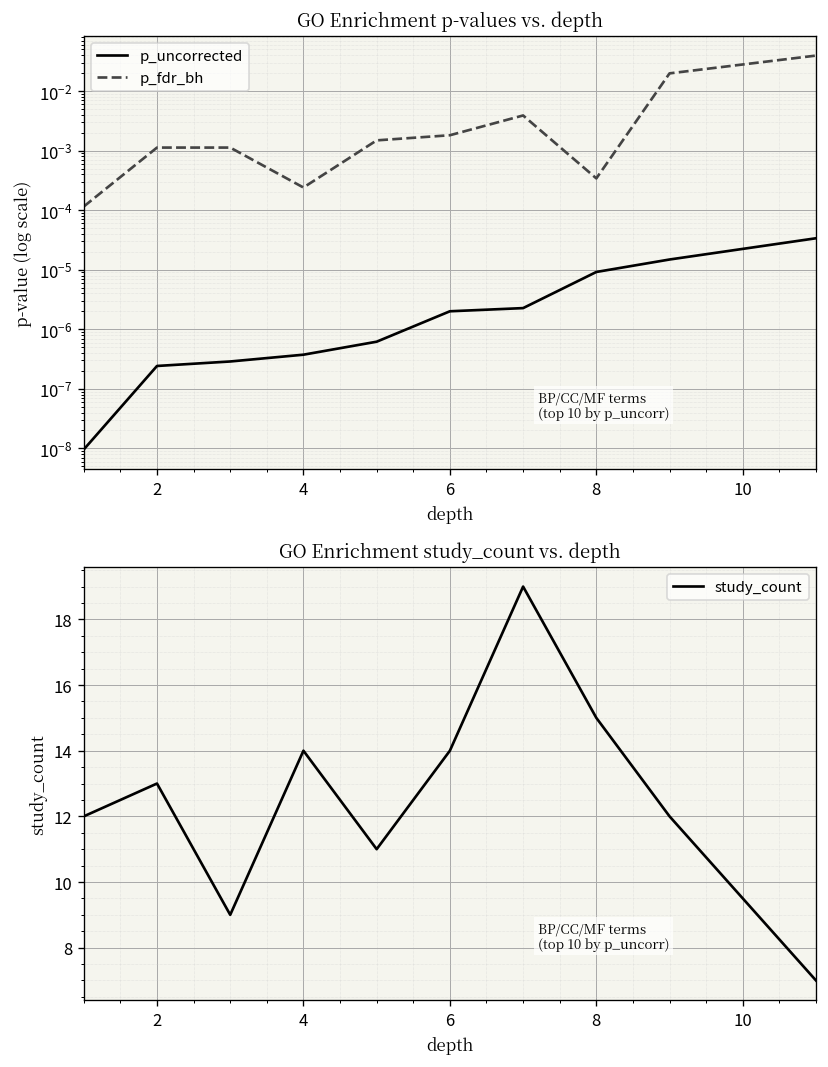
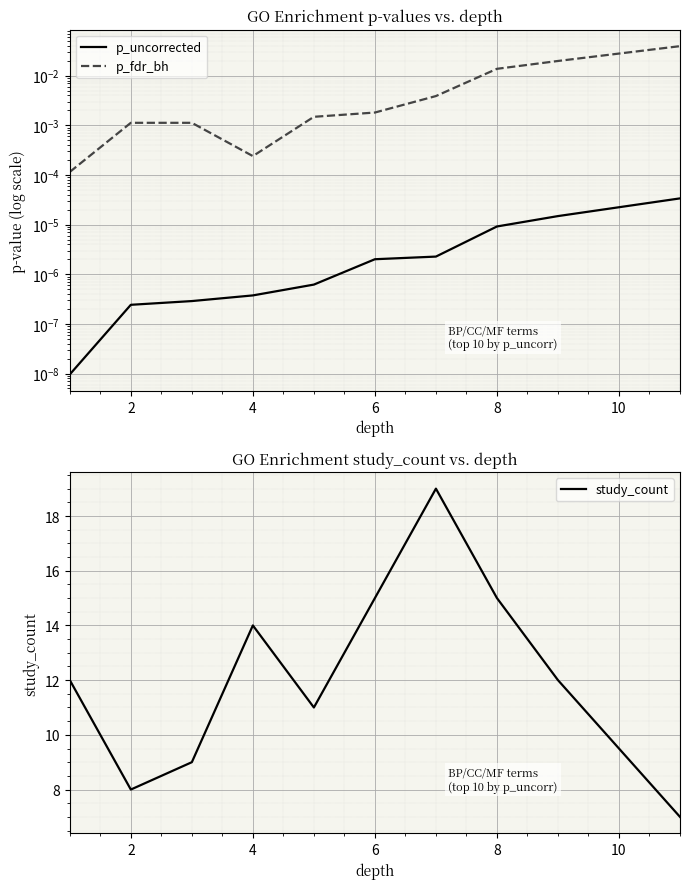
  {
    "GO Enrichment p-values vs. depth": {
      "p_uncorrected": {
        "2": 0.0000002,
        "4": 0.0000004,
        "6": 0.0000020,
        "8": 0.000009
      },
      "p_fdr_bh": {
        "2": 0.0011,
        "4": 0.0002,
        "6": 0.0018,
-       "8": 0.0003
+       "8": 0.014
      }
    },
    "GO Enrichment study_count vs. depth": {
-     "2": 13,
+     "2": 8,
      "4": 14,
-     "6": 14,
+     "6": 15,
      "8": 15
    }
  }
